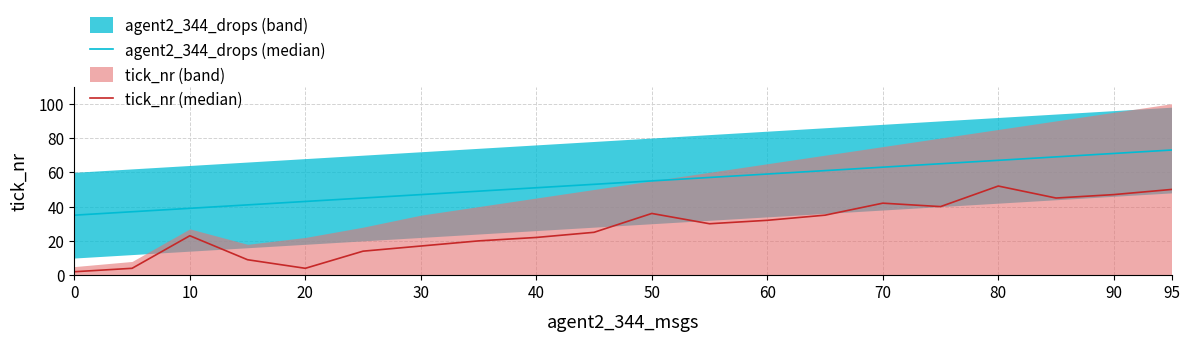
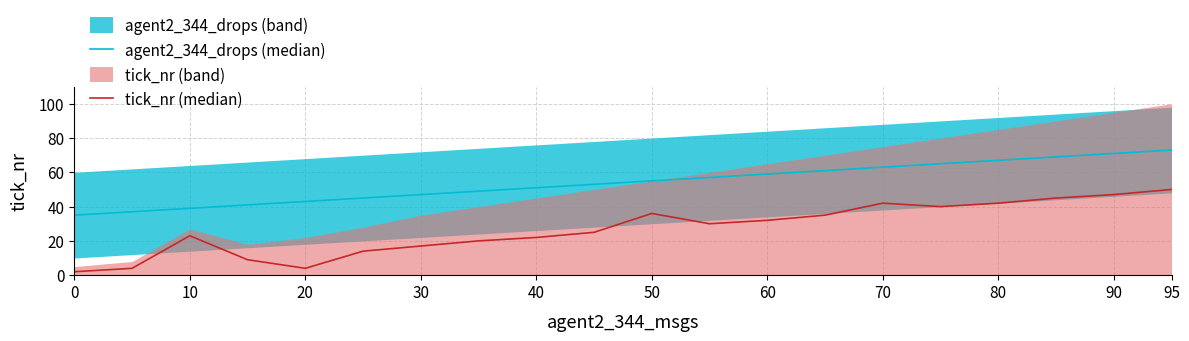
  {
    "tick_nr (median)": {
      "0": 2,
      "10": 23,
      "20": 4,
      "30": 17,
      "40": 22,
      "50": 36,
      "60": 32,
      "70": 42,
-     "80": 52,
+     "80": 42,
      "90": 47,
      "95": 50
    },
    "tick_nr (band)": {
      "0": 5,
      "10": 27,
      "20": 22,
      "30": 35,
      "40": 45,
      "60": 65,
      "70": 75,
      "80": 85,
      "95": 100
    }
  }
